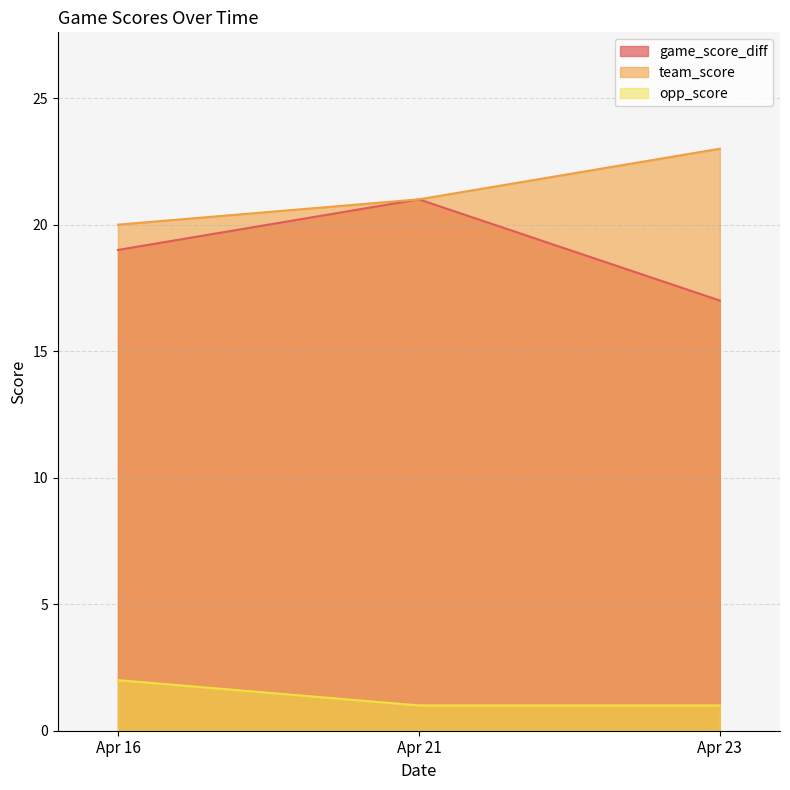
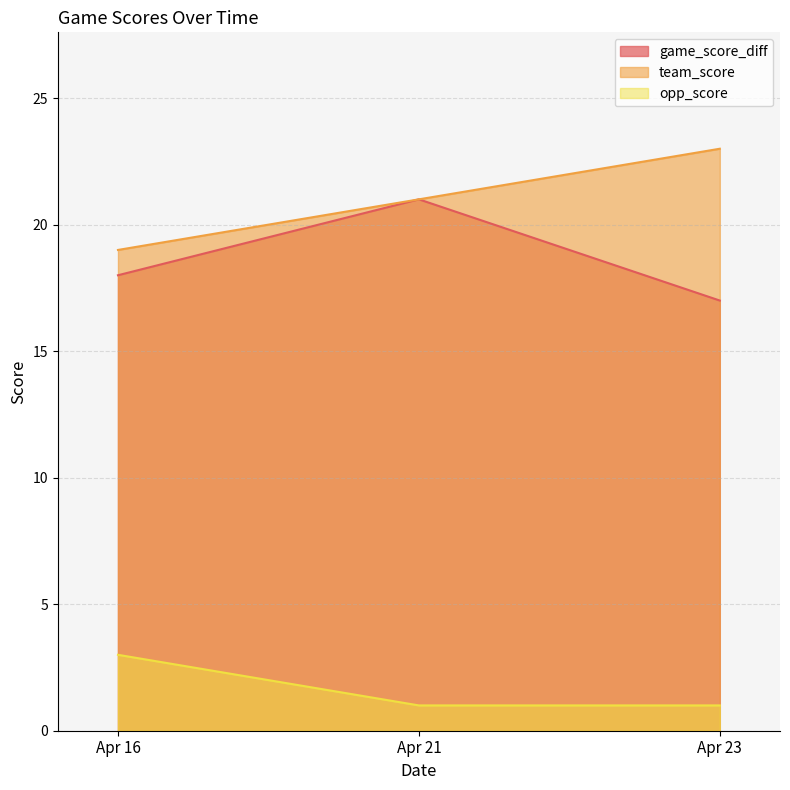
  {
    "game_score_diff": {
-     "Apr 16": 19,
+     "Apr 16": 18,
      "Apr 23": 17
    },
    "team_score": {
-     "Apr 16": 20,
+     "Apr 16": 19,
      "Apr 23": 23
    },
    "opp_score": {
-     "Apr 16": 2,
+     "Apr 16": 3,
      "Apr 21": 1,
      "Apr 23": 1
    }
  }
